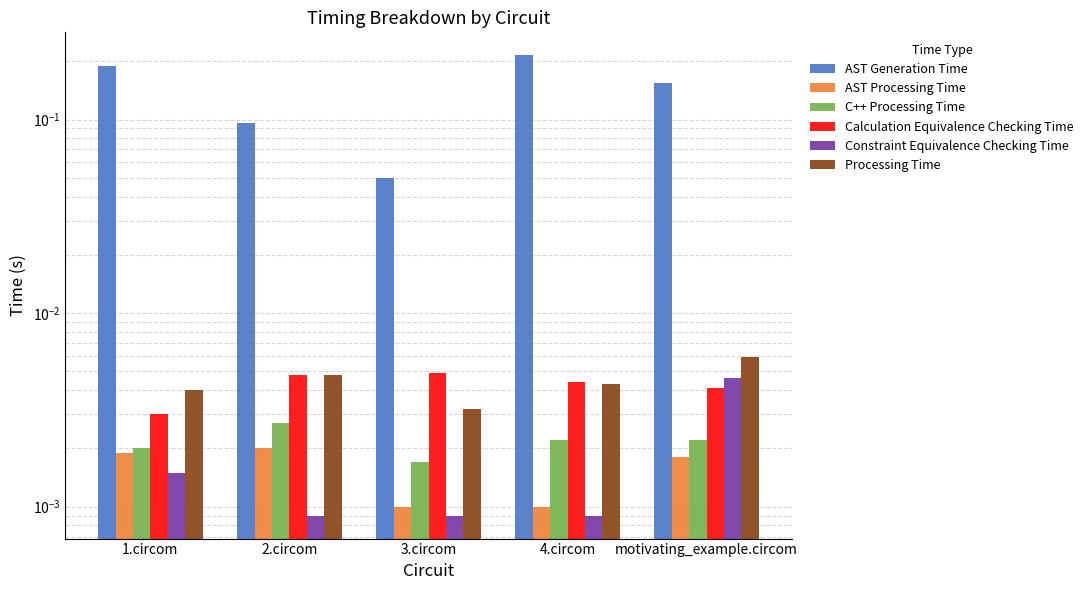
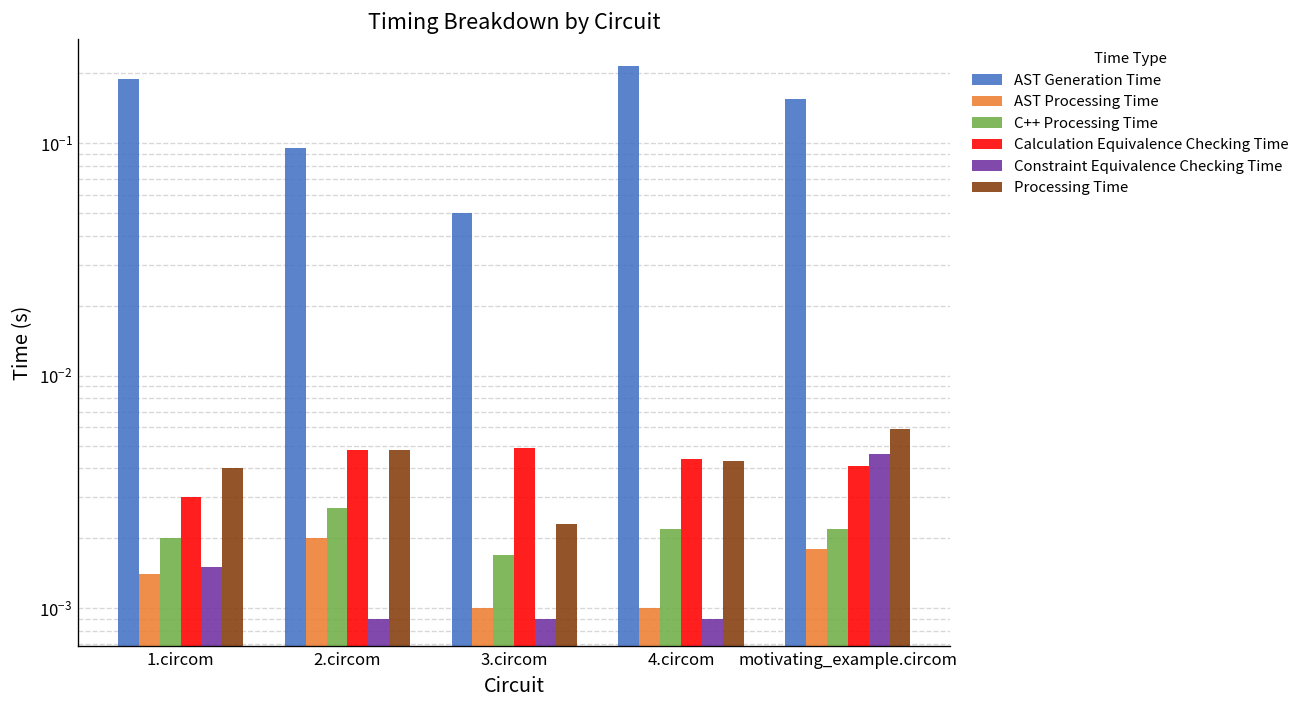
  {
    "AST Generation Time": {
      "1.circom": 0.19,
      "2.circom": 0.10,
      "3.circom": 0.050,
      "4.circom": 0.21,
      "motivating_example.circom": 0.15
    },
    "AST Processing Time": {
-     "1.circom": 0.0019,
+     "1.circom": 0.0014,
      "2.circom": 0.0020,
      "3.circom": 0.0010,
      "4.circom": 0.0010,
      "motivating_example.circom": 0.0018
    },
    "C++ Processing Time": {
      "1.circom": 0.0020,
      "2.circom": 0.0027,
      "3.circom": 0.0017,
      "4.circom": 0.0022,
      "motivating_example.circom": 0.0022
    },
    "Calculation Equivalence Checking Time": {
      "1.circom": 0.0030,
      "2.circom": 0.0048,
      "3.circom": 0.0049,
      "4.circom": 0.0044,
      "motivating_example.circom": 0.0041
    },
    "Constraint Equivalence Checking Time": {
      "1.circom": 0.0015,
      "2.circom": 0.0009,
      "3.circom": 0.0009,
      "4.circom": 0.0009,
      "motivating_example.circom": 0.0046
    },
    "Processing Time": {
      "1.circom": 0.0040,
      "2.circom": 0.0048,
-     "3.circom": 0.0032,
+     "3.circom": 0.0023,
      "4.circom": 0.0043,
      "motivating_example.circom": 0.0059
    }
  }
